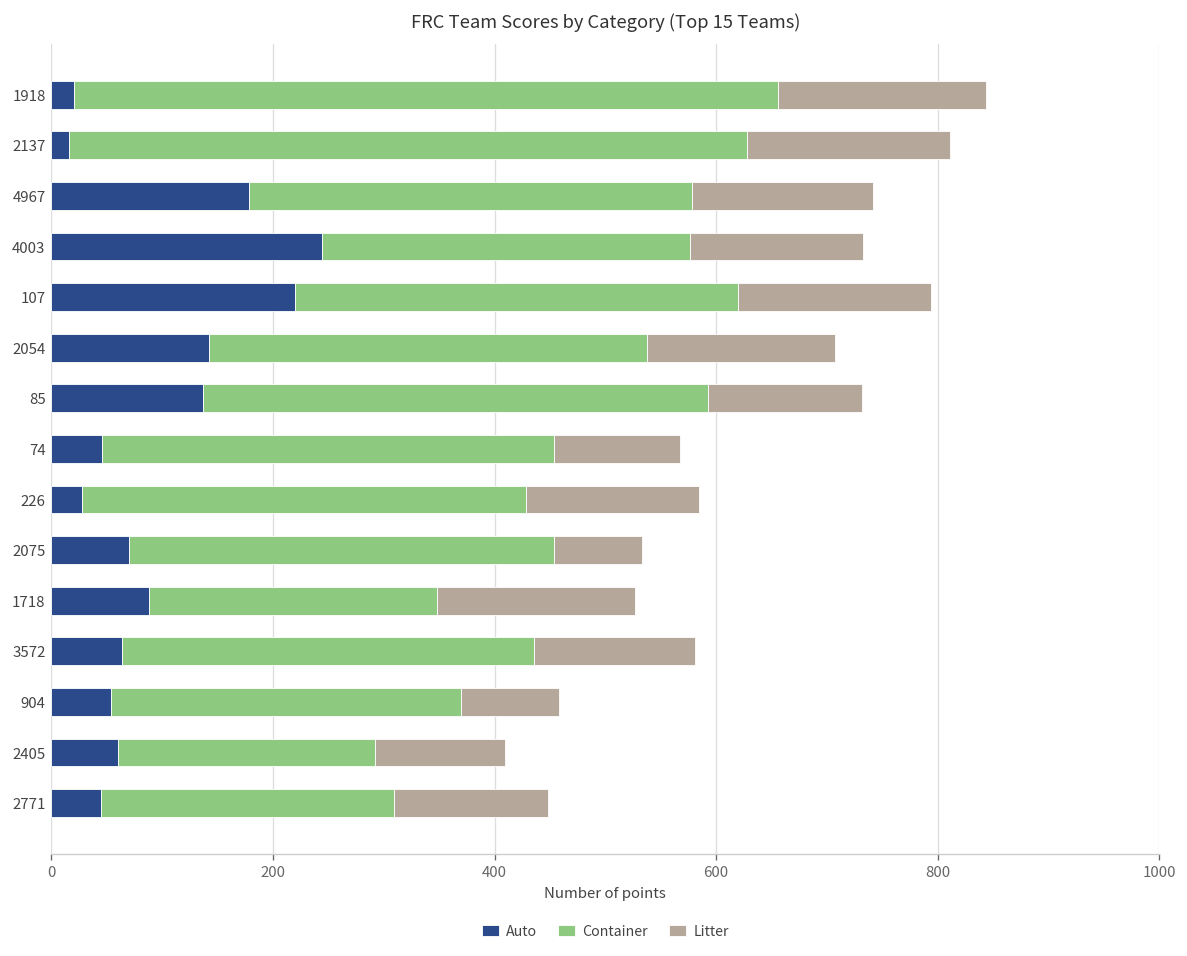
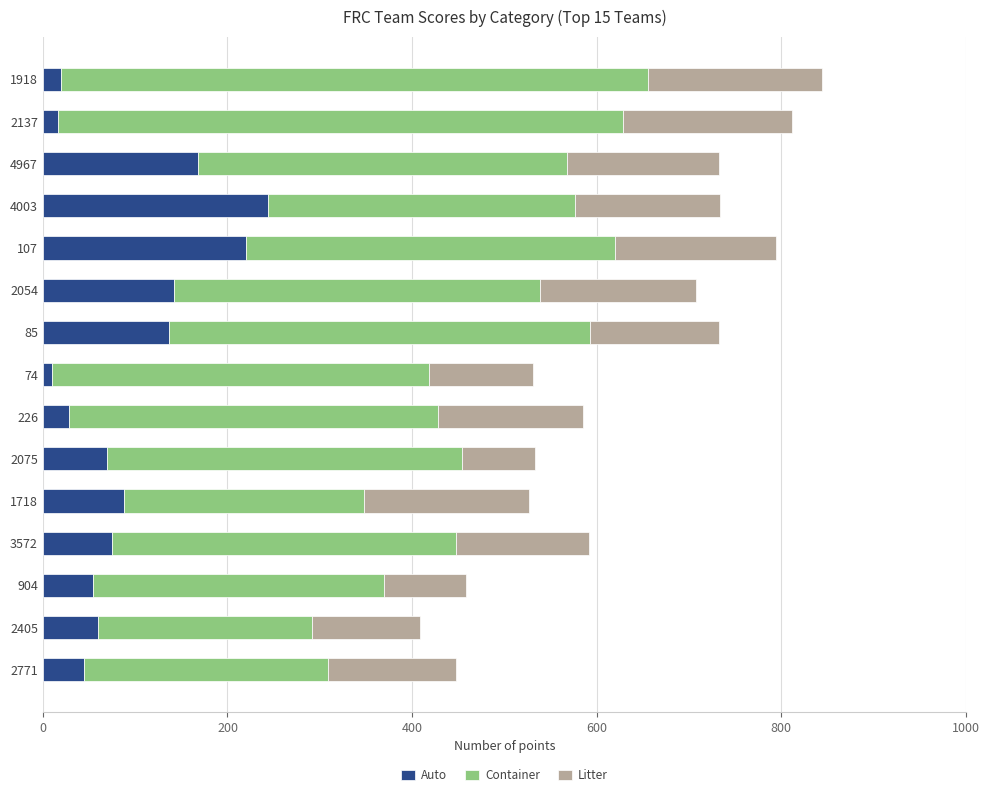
  {
    "Auto": {
      "1918": 20,
      "2137": 20,
-     "4967": 180,
+     "4967": 170,
      "4003": 240,
      "107": 220,
      "2054": 140,
      "85": 140,
-     "74": 50,
+     "74": 10,
      "226": 30,
      "2075": 70,
      "1718": 90,
-     "3572": 60,
+     "3572": 80,
      "904": 50,
      "2405": 60,
      "2771": 50
    }
  }
